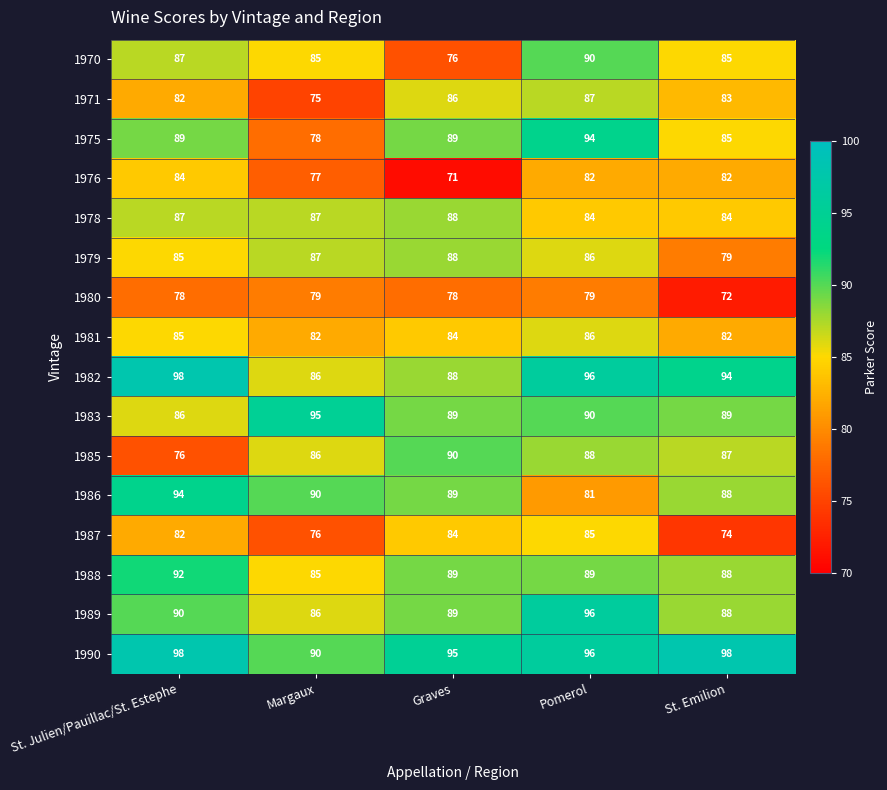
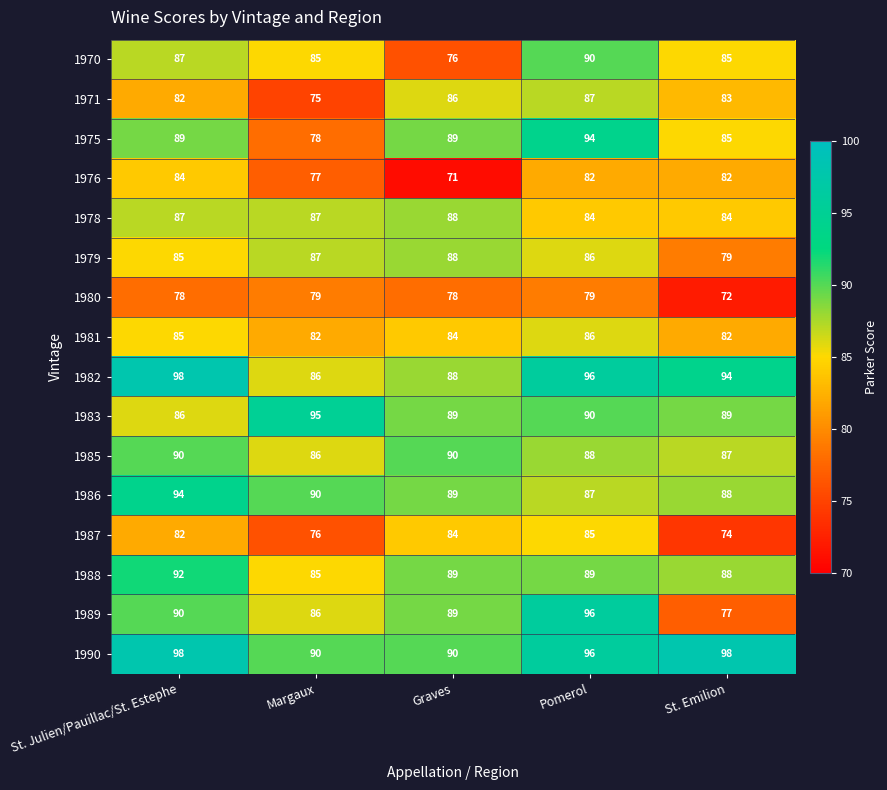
  {
    "1970": {
      "St. Julien/Pauillac/St. Estephe": 87,
      "Margaux": 85,
      "Graves": 76,
      "Pomerol": 90,
      "St. Emilion": 85
    },
    "1971": {
      "St. Julien/Pauillac/St. Estephe": 82,
      "Margaux": 75,
      "Graves": 86,
      "Pomerol": 87,
      "St. Emilion": 83
    },
    "1975": {
      "St. Julien/Pauillac/St. Estephe": 89,
      "Margaux": 78,
      "Graves": 89,
      "Pomerol": 94,
      "St. Emilion": 85
    },
    "1976": {
      "St. Julien/Pauillac/St. Estephe": 84,
      "Margaux": 77,
      "Graves": 71,
      "Pomerol": 82,
      "St. Emilion": 82
    },
    "1978": {
      "St. Julien/Pauillac/St. Estephe": 87,
      "Margaux": 87,
      "Graves": 88,
      "Pomerol": 84,
      "St. Emilion": 84
    },
    "1979": {
      "St. Julien/Pauillac/St. Estephe": 85,
      "Margaux": 87,
      "Graves": 88,
      "Pomerol": 86,
      "St. Emilion": 79
    },
    "1980": {
      "St. Julien/Pauillac/St. Estephe": 78,
      "Margaux": 79,
      "Graves": 78,
      "Pomerol": 79,
      "St. Emilion": 72
    },
    "1981": {
      "St. Julien/Pauillac/St. Estephe": 85,
      "Margaux": 82,
      "Graves": 84,
      "Pomerol": 86,
      "St. Emilion": 82
    },
    "1982": {
      "St. Julien/Pauillac/St. Estephe": 98,
      "Margaux": 86,
      "Graves": 88,
      "Pomerol": 96,
      "St. Emilion": 94
    },
    "1983": {
      "St. Julien/Pauillac/St. Estephe": 86,
      "Margaux": 95,
      "Graves": 89,
      "Pomerol": 90,
      "St. Emilion": 89
    },
    "1985": {
-     "St. Julien/Pauillac/St. Estephe": 76,
+     "St. Julien/Pauillac/St. Estephe": 90,
      "Margaux": 86,
      "Graves": 90,
      "Pomerol": 88,
      "St. Emilion": 87
    },
    "1986": {
      "St. Julien/Pauillac/St. Estephe": 94,
      "Margaux": 90,
      "Graves": 89,
-     "Pomerol": 81,
+     "Pomerol": 87,
      "St. Emilion": 88
    },
    "1987": {
      "St. Julien/Pauillac/St. Estephe": 82,
      "Margaux": 76,
      "Graves": 84,
      "Pomerol": 85,
      "St. Emilion": 74
    },
    "1988": {
      "St. Julien/Pauillac/St. Estephe": 92,
      "Margaux": 85,
      "Graves": 89,
      "Pomerol": 89,
      "St. Emilion": 88
    },
    "1989": {
      "St. Julien/Pauillac/St. Estephe": 90,
      "Margaux": 86,
      "Graves": 89,
      "Pomerol": 96,
-     "St. Emilion": 88
+     "St. Emilion": 77
    },
    "1990": {
      "St. Julien/Pauillac/St. Estephe": 98,
      "Margaux": 90,
-     "Graves": 95,
+     "Graves": 90,
      "Pomerol": 96,
      "St. Emilion": 98
    }
  }
